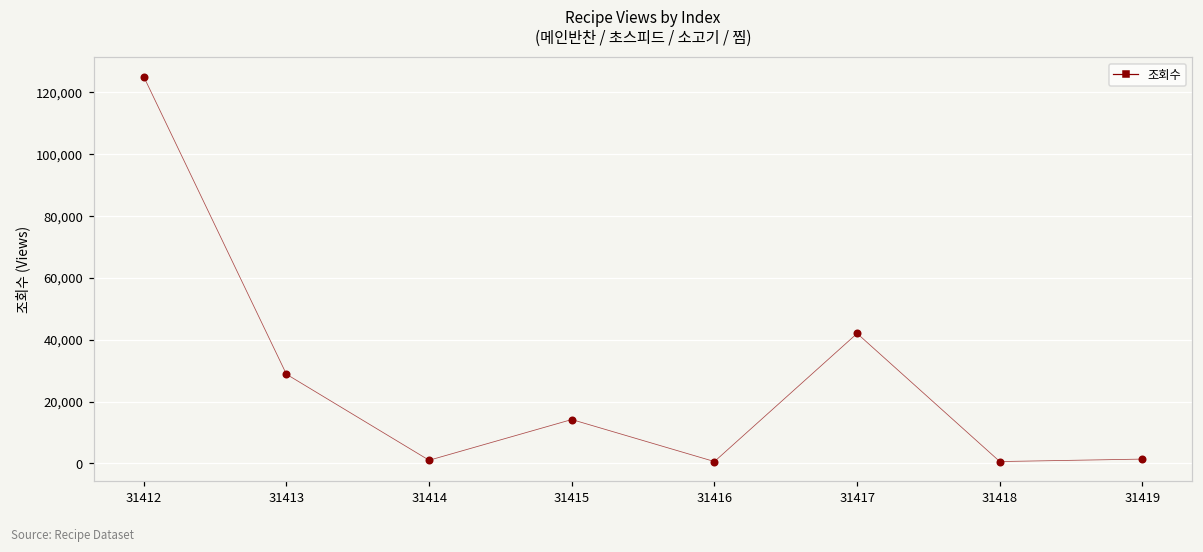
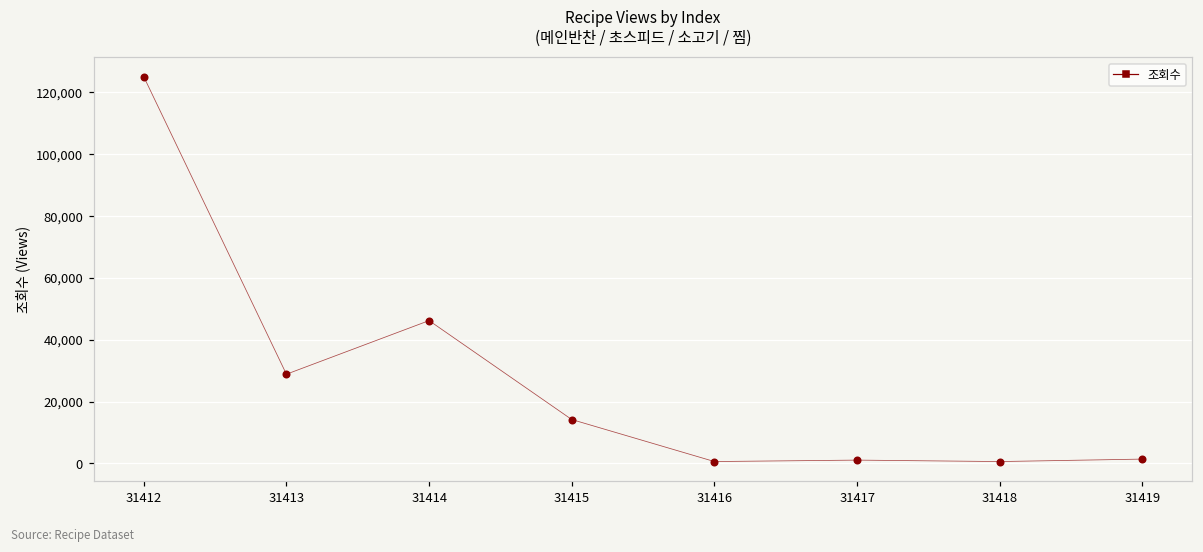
  {
    "31412": "125,000",
    "31413": "29,000",
-   "31414": "1,000",
+   "31414": "46,000",
    "31415": "14,000",
    "31416": "1,000",
-   "31417": "42,000",
+   "31417": "1,000",
    "31418": "1,000",
    "31419": "1,000"
  }
